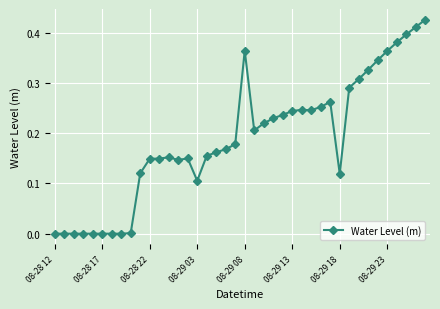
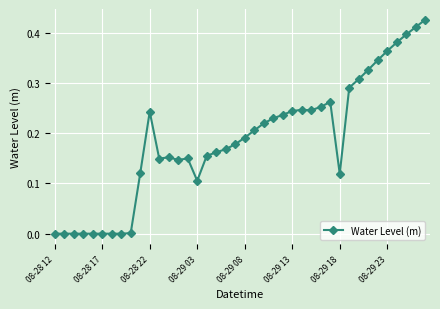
  {
    "08-28 12": 0.00,
    "08-28 17": 0.00,
-   "08-28 22": 0.15,
+   "08-28 22": 0.24,
    "08-29 03": 0.11,
-   "08-29 08": 0.36,
+   "08-29 08": 0.19,
    "08-29 13": 0.24,
    "08-29 18": 0.12,
    "08-29 23": 0.36
  }
